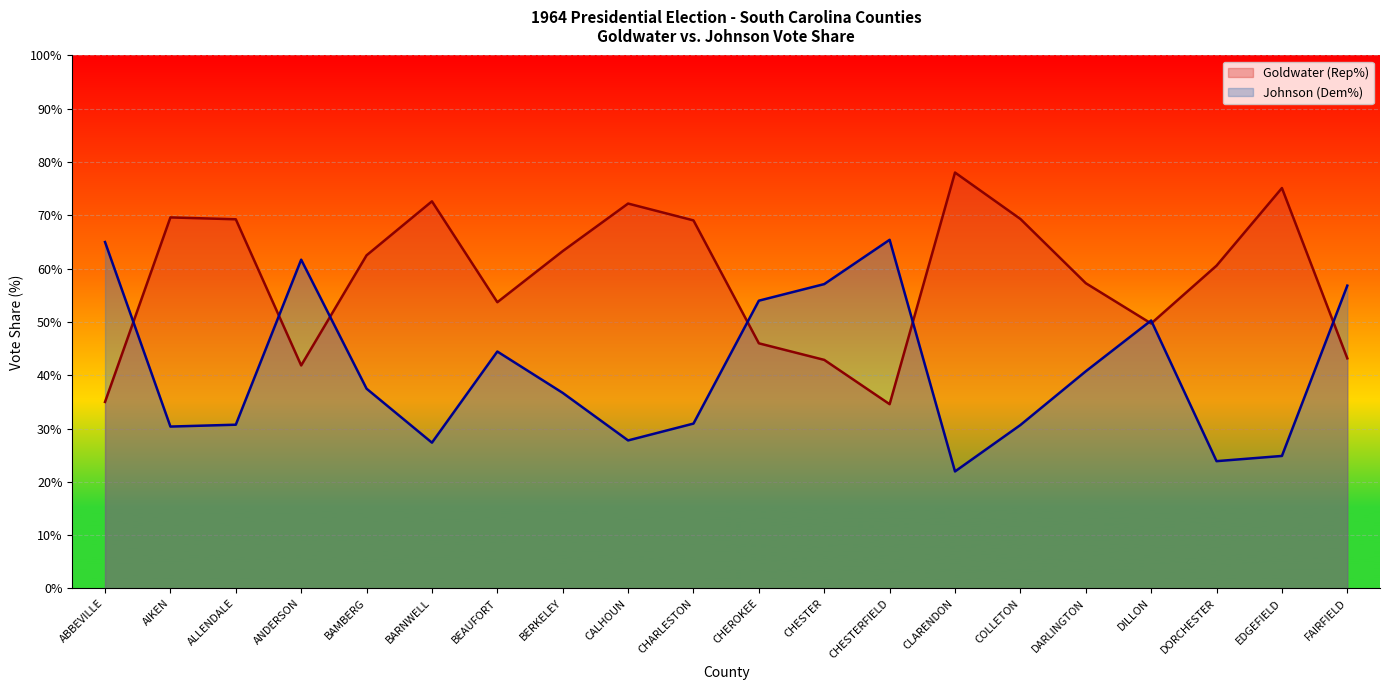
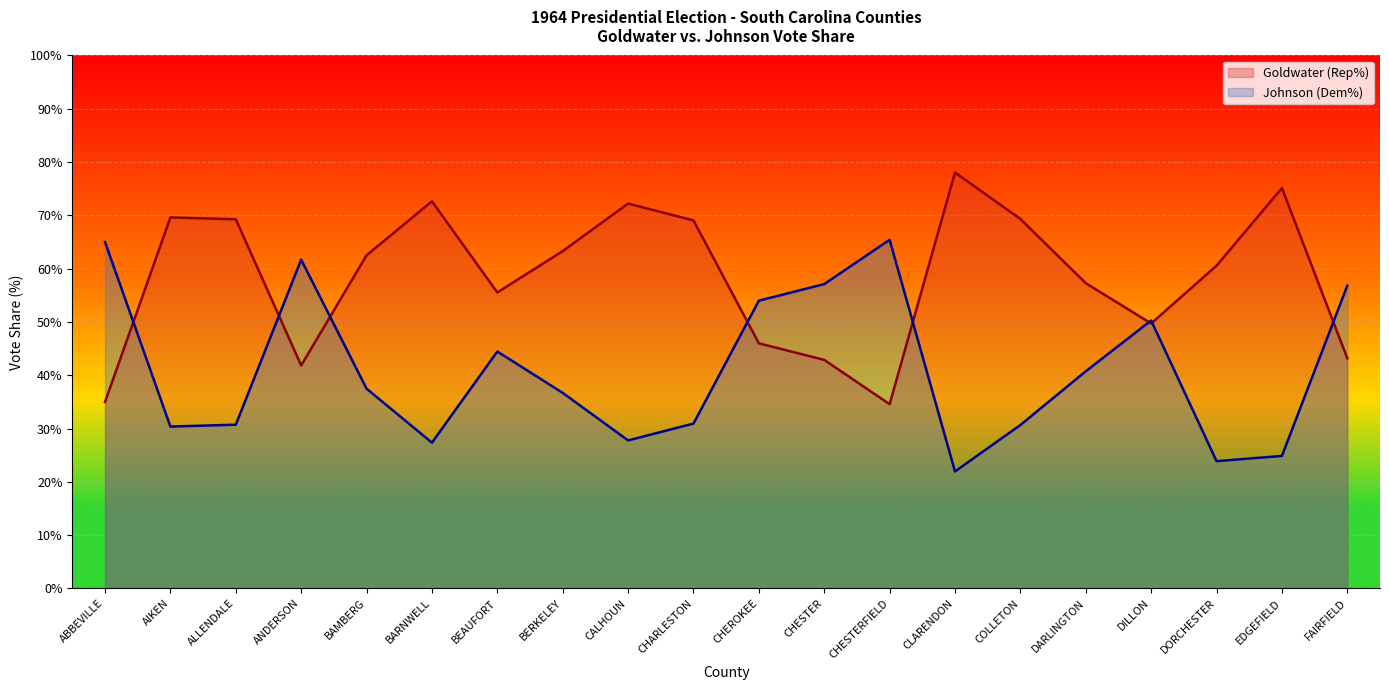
  {
    "Goldwater (Rep%)": {
      "ABBEVILLE": "35%",
      "AIKEN": "70%",
      "ALLENDALE": "69%",
      "ANDERSON": "42%",
      "BAMBERG": "63%",
      "BARNWELL": "73%",
-     "BEAUFORT": "54%",
+     "BEAUFORT": "56%",
      "BERKELEY": "63%",
      "CALHOUN": "72%",
      "CHARLESTON": "69%",
      "CHEROKEE": "46%",
      "CHESTER": "43%",
      "CHESTERFIELD": "35%",
      "CLARENDON": "78%",
      "COLLETON": "69%",
      "DARLINGTON": "57%",
      "DILLON": "50%",
      "DORCHESTER": "61%",
      "EDGEFIELD": "75%",
      "FAIRFIELD": "43%"
    },
    "Johnson (Dem%)": {
      "ABBEVILLE": "65%",
      "AIKEN": "30%",
      "ALLENDALE": "31%",
      "ANDERSON": "62%",
      "BAMBERG": "37%",
      "BARNWELL": "27%",
      "BEAUFORT": "44%",
      "BERKELEY": "37%",
      "CALHOUN": "28%",
      "CHARLESTON": "31%",
      "CHEROKEE": "54%",
      "CHESTER": "57%",
      "CHESTERFIELD": "65%",
      "CLARENDON": "22%",
      "COLLETON": "31%",
      "DARLINGTON": "41%",
      "DILLON": "50%",
      "DORCHESTER": "24%",
      "EDGEFIELD": "25%",
      "FAIRFIELD": "57%"
    }
  }
